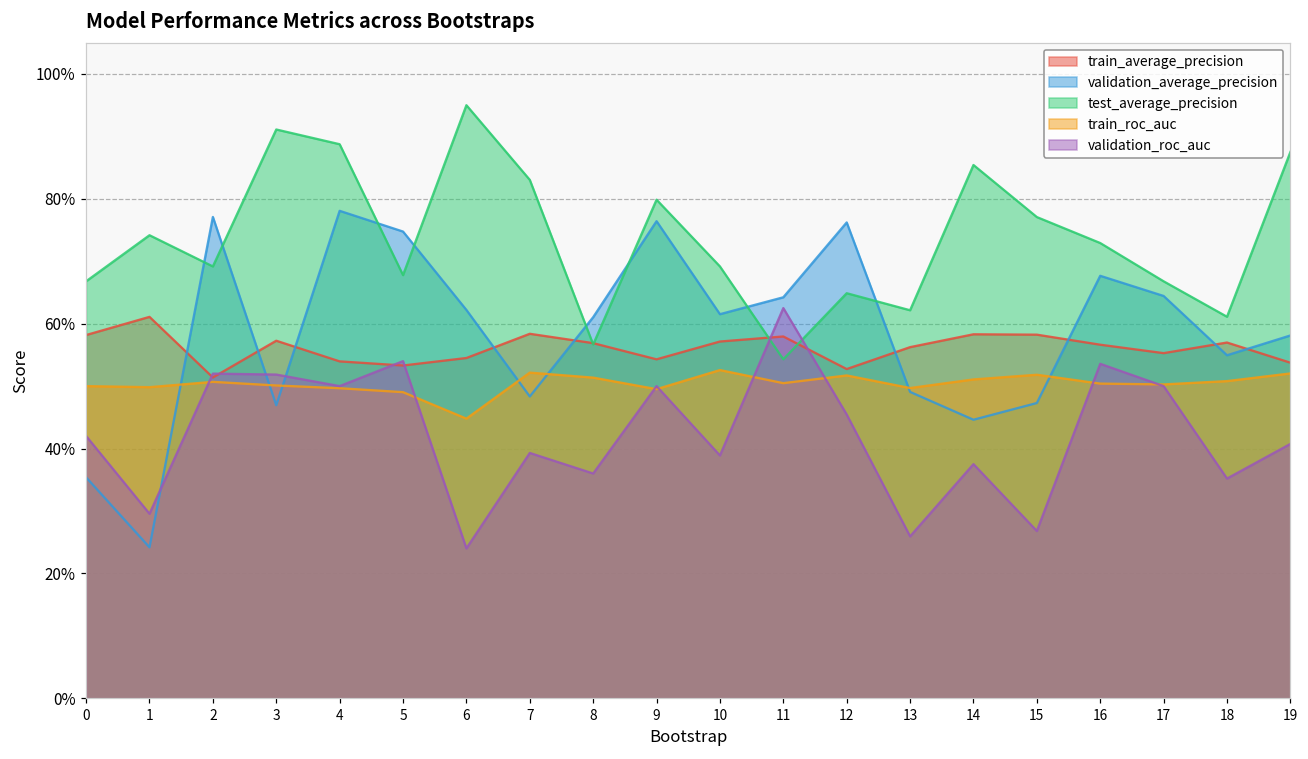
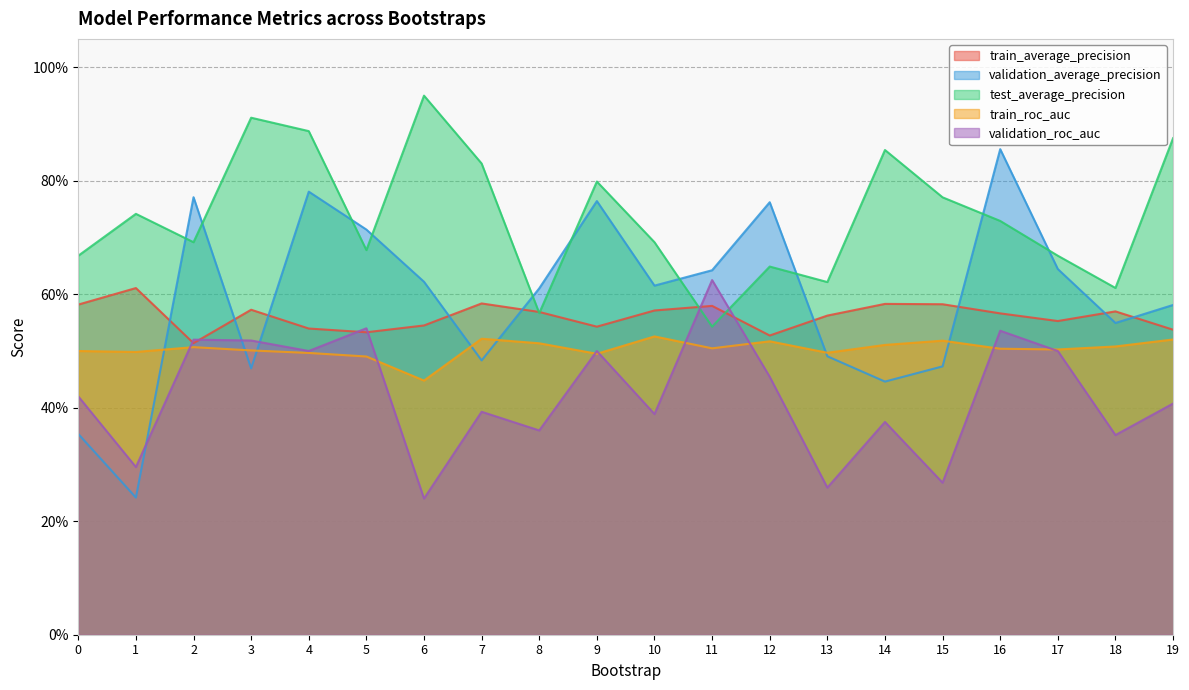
  {
    "train_average_precision": {
      "0": "58%",
      "1": "61%",
      "2": "51%",
      "3": "57%",
      "4": "54%",
      "5": "53%",
      "6": "55%",
      "7": "58%",
      "9": "54%",
      "10": "57%",
      "11": "58%",
      "12": "53%",
      "13": "56%",
      "14": "58%",
      "15": "58%",
      "16": "57%",
      "17": "55%",
      "18": "57%",
      "19": "54%"
    },
    "validation_average_precision": {
      "0": "35%",
      "1": "24%",
      "2": "77%",
      "3": "47%",
      "4": "78%",
-     "5": "75%",
+     "5": "71%",
      "6": "62%",
      "7": "48%",
      "8": "61%",
      "9": "76%",
      "10": "62%",
      "11": "64%",
      "12": "76%",
      "13": "49%",
      "14": "45%",
      "15": "47%",
-     "16": "68%",
+     "16": "86%",
      "17": "64%",
      "18": "55%",
      "19": "58%"
    },
    "test_average_precision": {
      "0": "67%",
      "1": "74%",
      "2": "69%",
      "3": "91%",
      "4": "89%",
      "5": "68%",
      "6": "95%",
      "7": "83%",
      "9": "80%",
      "10": "69%",
      "11": "54%",
      "12": "65%",
      "13": "62%",
      "14": "85%",
      "15": "77%",
      "16": "73%",
      "17": "67%",
      "18": "61%",
      "19": "88%"
    },
    "train_roc_auc": {
      "0": "50%",
      "1": "50%",
      "2": "51%",
      "3": "50%",
      "5": "49%",
      "6": "45%",
      "7": "52%",
      "8": "51%",
      "9": "50%",
      "10": "53%",
      "11": "50%",
      "12": "52%",
      "13": "50%",
      "14": "51%",
      "15": "52%",
      "16": "50%",
      "18": "51%",
      "19": "52%"
    },
    "validation_roc_auc": {
      "0": "42%",
      "1": "30%",
      "2": "52%",
      "3": "52%",
      "5": "54%",
      "6": "24%",
      "7": "39%",
      "8": "36%",
      "9": "50%",
      "10": "39%",
      "11": "63%",
      "12": "45%",
      "13": "26%",
      "14": "38%",
      "15": "27%",
      "16": "54%",
      "18": "35%",
      "19": "41%"
    }
  }
